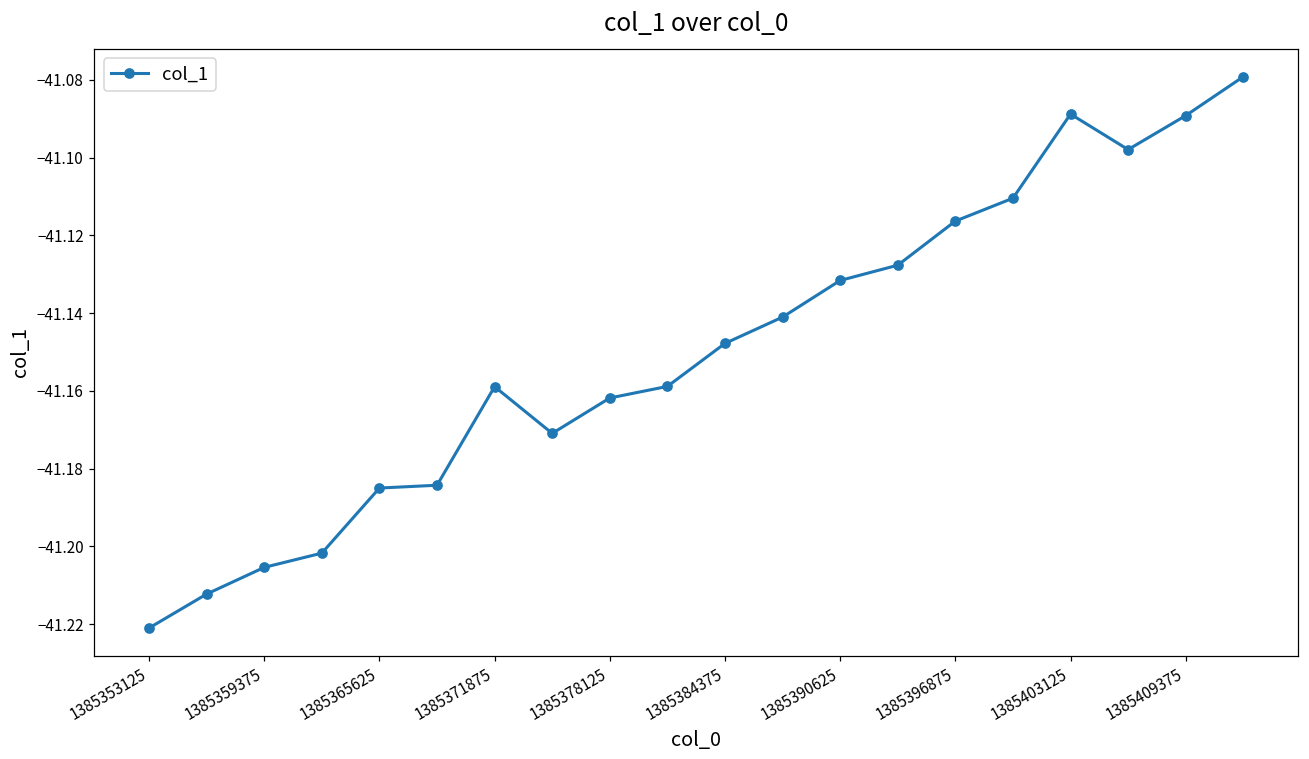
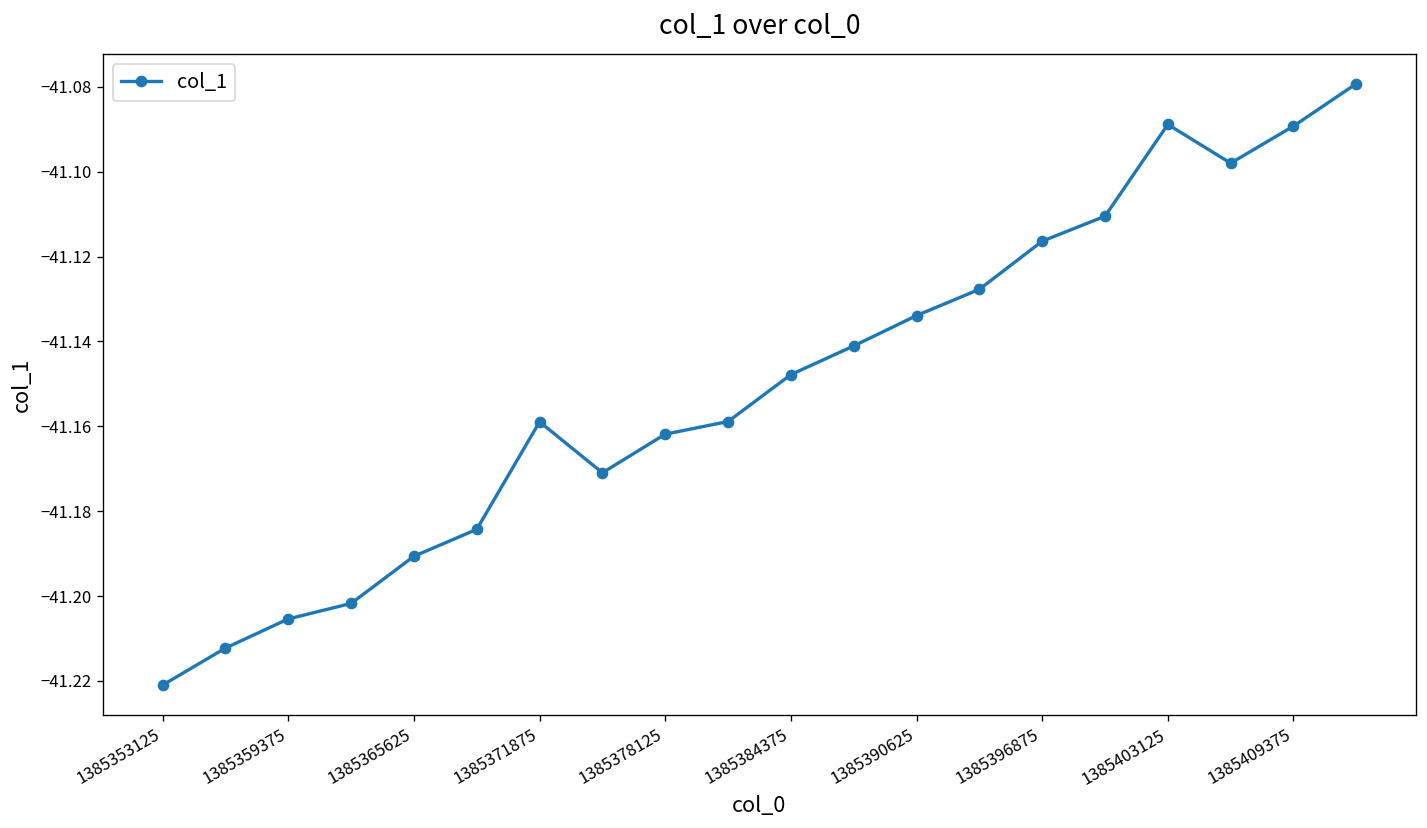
  {
    "1385353125": -41.221,
    "1385359375": -41.205,
-   "1385365625": -41.185,
+   "1385365625": -41.191,
    "1385371875": -41.159,
    "1385378125": -41.162,
    "1385384375": -41.148,
-   "1385390625": -41.132,
+   "1385390625": -41.134,
    "1385396875": -41.116,
    "1385403125": -41.089,
    "1385409375": -41.089
  }
